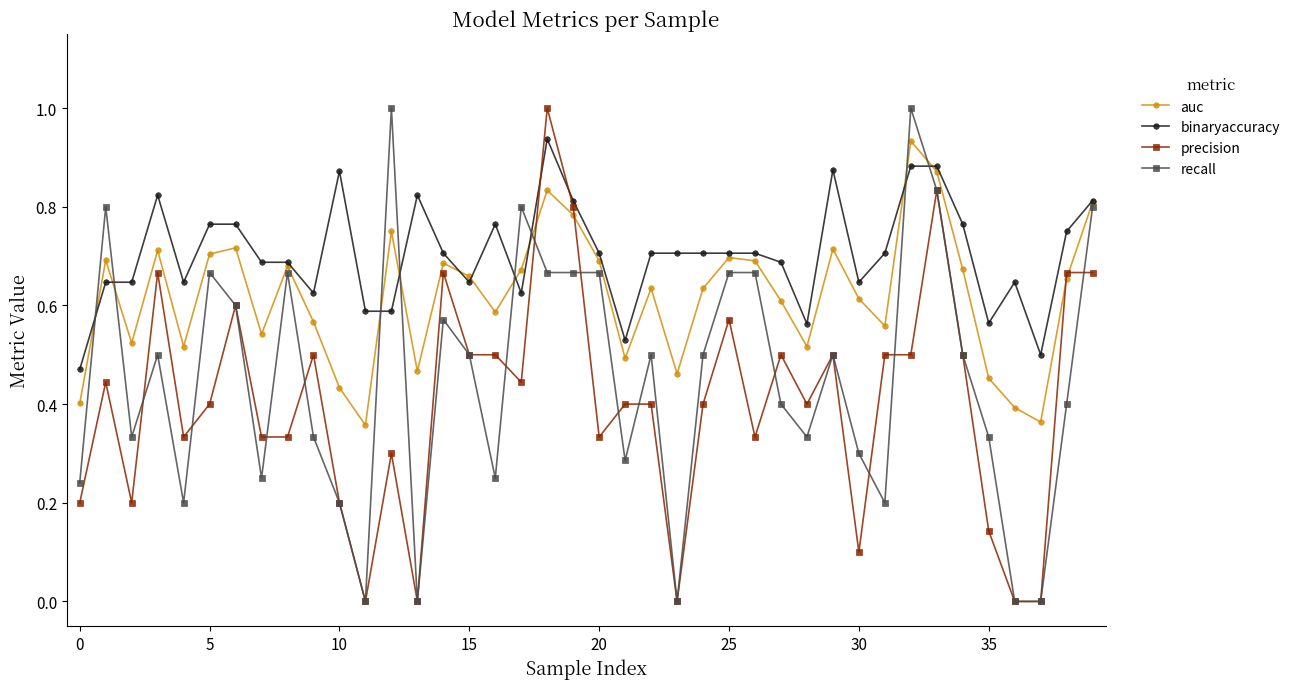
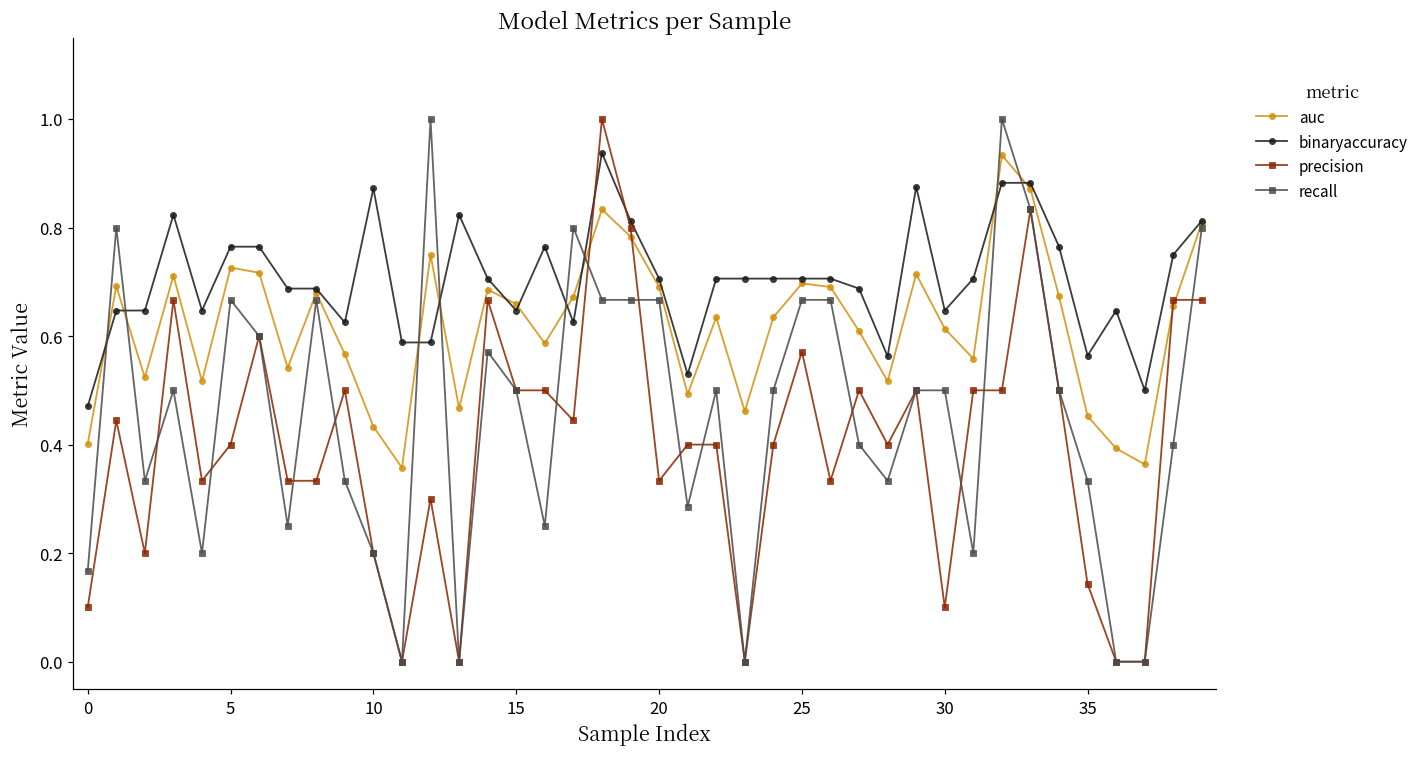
  {
    "auc": {
      "0": 0.40,
-     "5": 0.70,
+     "5": 0.73,
      "10": 0.43,
      "15": 0.66,
      "20": 0.69,
      "25": 0.70,
      "30": 0.61,
      "35": 0.45
    },
    "binaryaccuracy": {
      "0": 0.47,
      "5": 0.76,
      "10": 0.87,
      "15": 0.65,
      "20": 0.71,
      "25": 0.71,
      "30": 0.65,
      "35": 0.56
    },
    "precision": {
-     "0": 0.2,
+     "0": 0.1,
      "5": 0.4,
      "20": 0.33,
      "25": 0.57,
      "30": 0.1,
      "35": 0.14
    },
    "recall": {
-     "0": 0.24,
+     "0": 0.17,
      "5": 0.67,
      "20": 0.67,
      "25": 0.67,
-     "30": 0.3,
+     "30": 0.5,
      "35": 0.33
    }
  }
